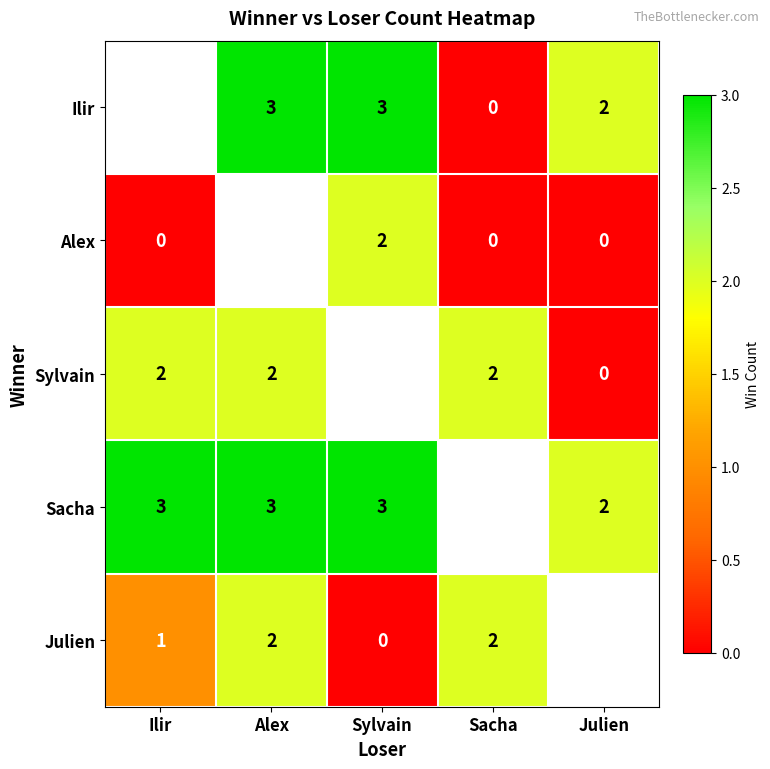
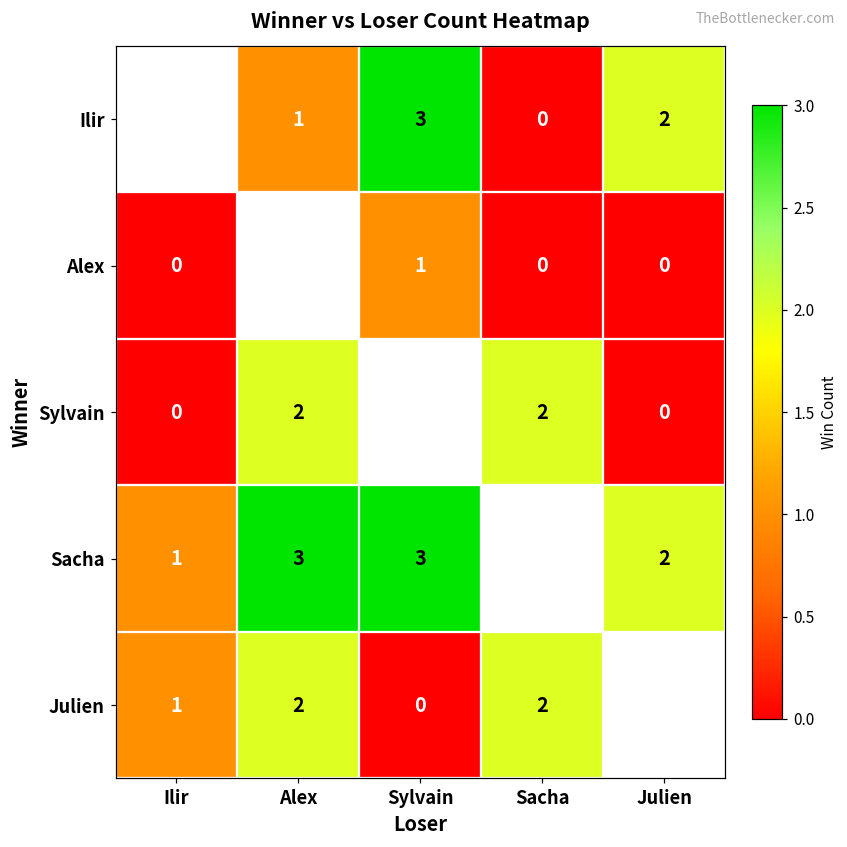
  {
    "Ilir": {
-     "Alex": 3,
+     "Alex": 1,
      "Sylvain": 3,
      "Sacha": 0,
      "Julien": 2
    },
    "Alex": {
      "Ilir": 0,
-     "Sylvain": 2,
+     "Sylvain": 1,
      "Sacha": 0,
      "Julien": 0
    },
    "Sylvain": {
-     "Ilir": 2,
+     "Ilir": 0,
      "Alex": 2,
      "Sacha": 2,
      "Julien": 0
    },
    "Sacha": {
-     "Ilir": 3,
+     "Ilir": 1,
      "Alex": 3,
      "Sylvain": 3,
      "Julien": 2
    },
    "Julien": {
      "Ilir": 1,
      "Alex": 2,
      "Sylvain": 0,
      "Sacha": 2
    }
  }
